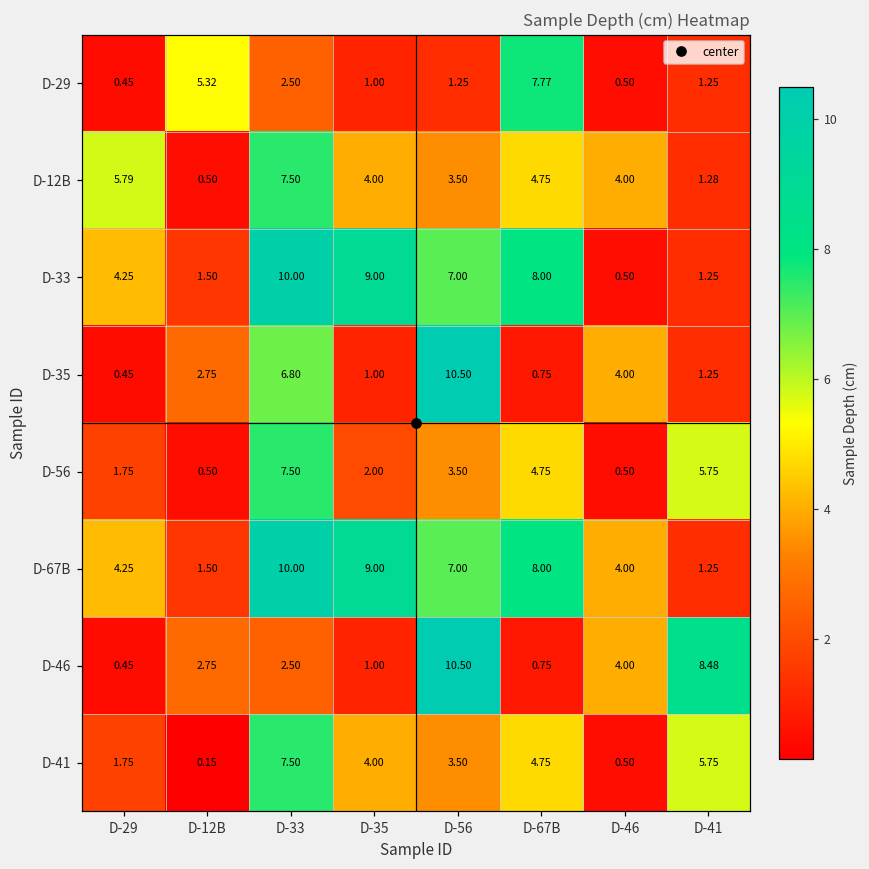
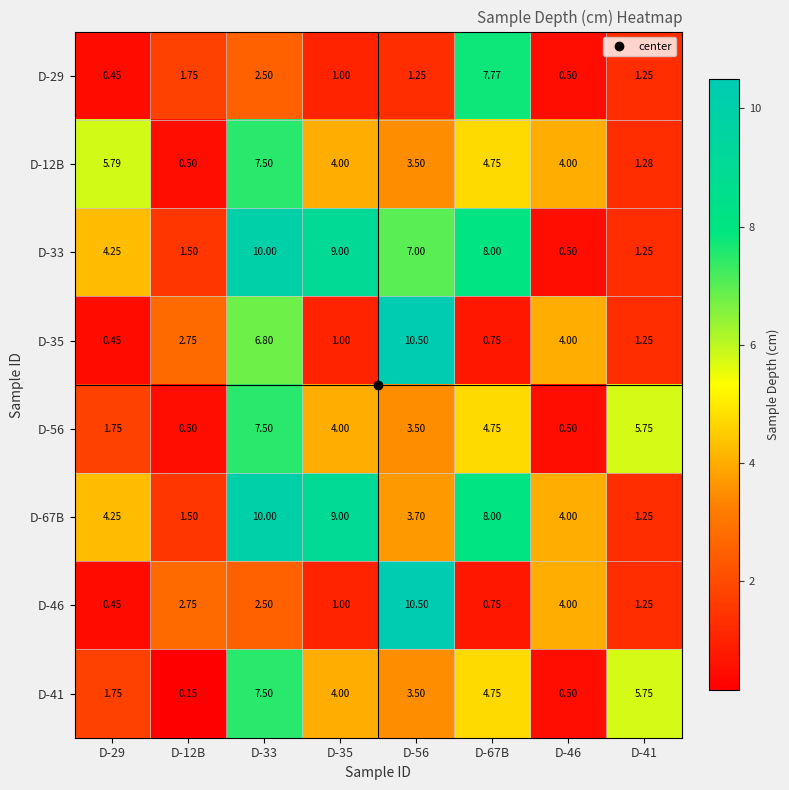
  {
    "D-29": {
      "D-29": 0.45,
-     "D-12B": 5.32,
+     "D-12B": 1.75,
      "D-33": 2.50,
      "D-35": 1.00,
      "D-56": 1.25,
      "D-67B": 7.77,
      "D-46": 0.50,
      "D-41": 1.25
    },
    "D-12B": {
      "D-29": 5.79,
      "D-12B": 0.50,
      "D-33": 7.50,
      "D-35": 4.00,
      "D-56": 3.50,
      "D-67B": 4.75,
      "D-46": 4.00,
      "D-41": 1.28
    },
    "D-33": {
      "D-29": 4.25,
      "D-12B": 1.50,
      "D-33": 10.00,
      "D-35": 9.00,
      "D-56": 7.00,
      "D-67B": 8.00,
      "D-46": 0.50,
      "D-41": 1.25
    },
    "D-35": {
      "D-29": 0.45,
      "D-12B": 2.75,
      "D-33": 6.80,
      "D-35": 1.00,
      "D-56": 10.50,
      "D-67B": 0.75,
      "D-46": 4.00,
      "D-41": 1.25
    },
    "D-56": {
      "D-29": 1.75,
      "D-12B": 0.50,
      "D-33": 7.50,
-     "D-35": 2.00,
+     "D-35": 4.00,
      "D-56": 3.50,
      "D-67B": 4.75,
      "D-46": 0.50,
      "D-41": 5.75
    },
    "D-67B": {
      "D-29": 4.25,
      "D-12B": 1.50,
      "D-33": 10.00,
      "D-35": 9.00,
-     "D-56": 7.00,
+     "D-56": 3.70,
      "D-67B": 8.00,
      "D-46": 4.00,
      "D-41": 1.25
    },
    "D-46": {
      "D-29": 0.45,
      "D-12B": 2.75,
      "D-33": 2.50,
      "D-35": 1.00,
      "D-56": 10.50,
      "D-67B": 0.75,
      "D-46": 4.00,
-     "D-41": 8.48
+     "D-41": 1.25
    },
    "D-41": {
      "D-29": 1.75,
      "D-12B": 0.15,
      "D-33": 7.50,
      "D-35": 4.00,
      "D-56": 3.50,
      "D-67B": 4.75,
      "D-46": 0.50,
      "D-41": 5.75
    }
  }
